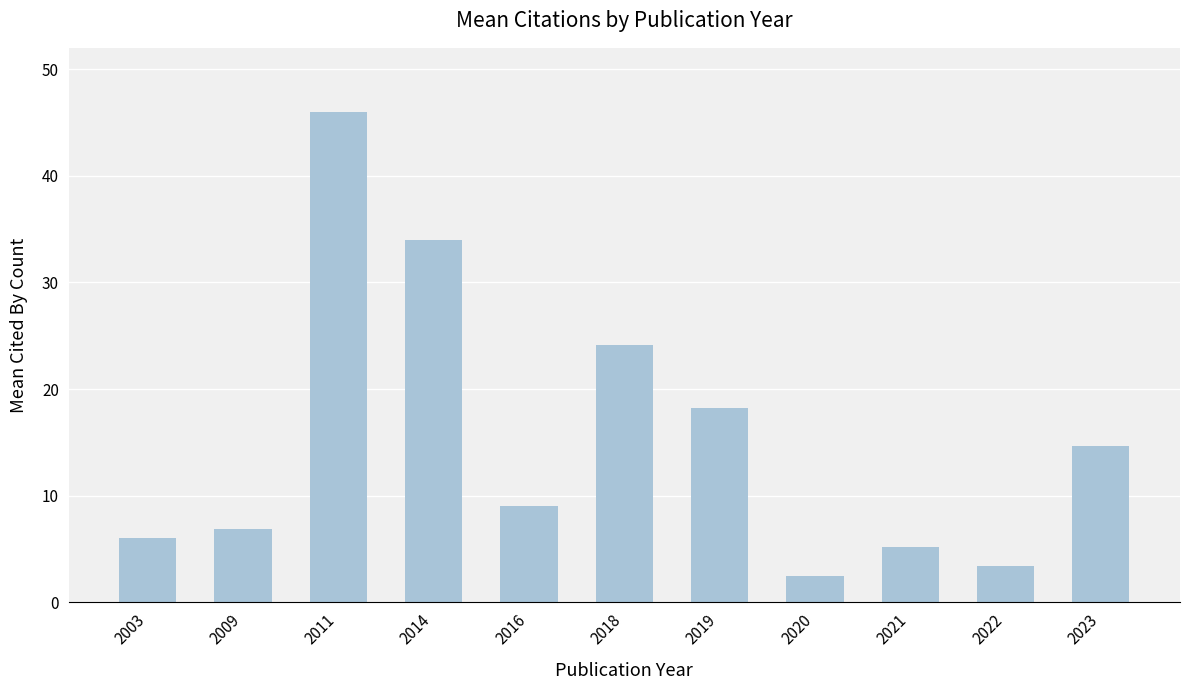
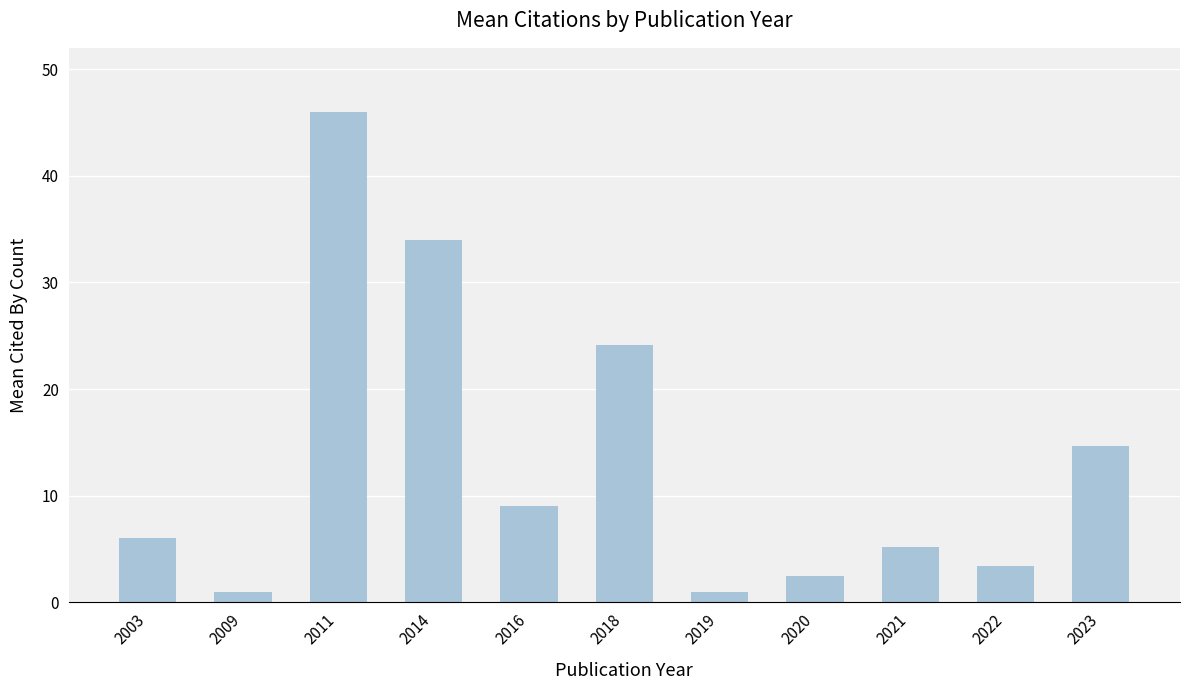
  {
    "2003": 6.0,
-   "2009": 6.9,
+   "2009": 1.0,
    "2011": 46.0,
    "2014": 34.0,
    "2016": 9.0,
    "2018": 24.1,
-   "2019": 18.2,
+   "2019": 1.0,
    "2020": 2.5,
    "2021": 5.2,
    "2022": 3.4,
    "2023": 14.7
  }
